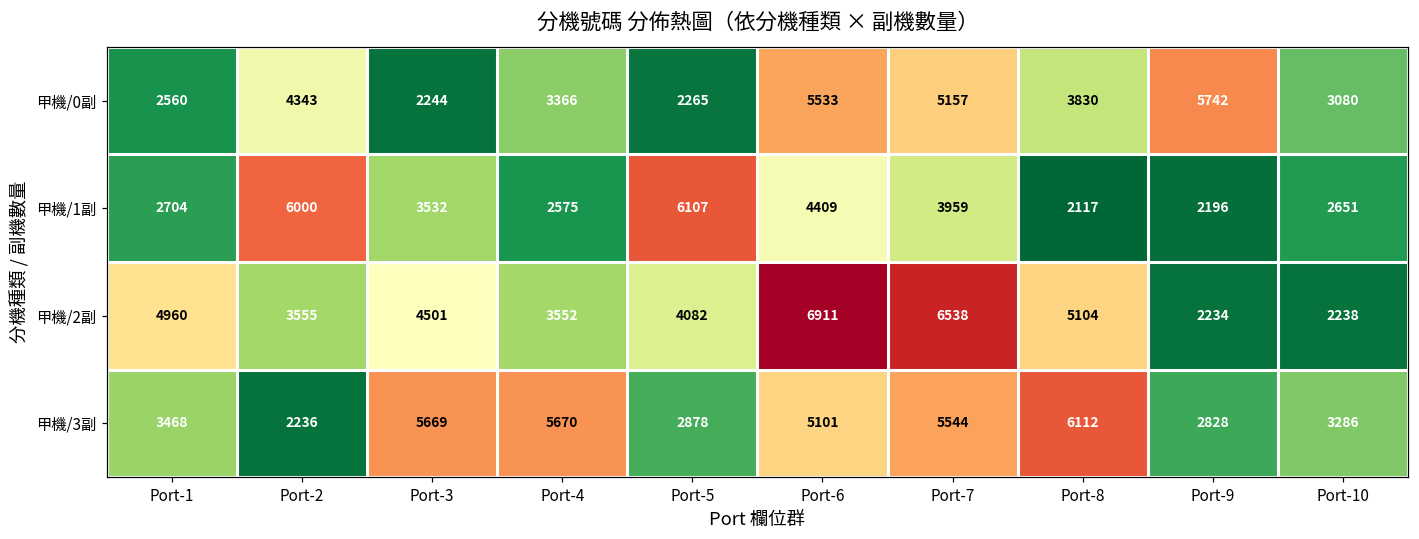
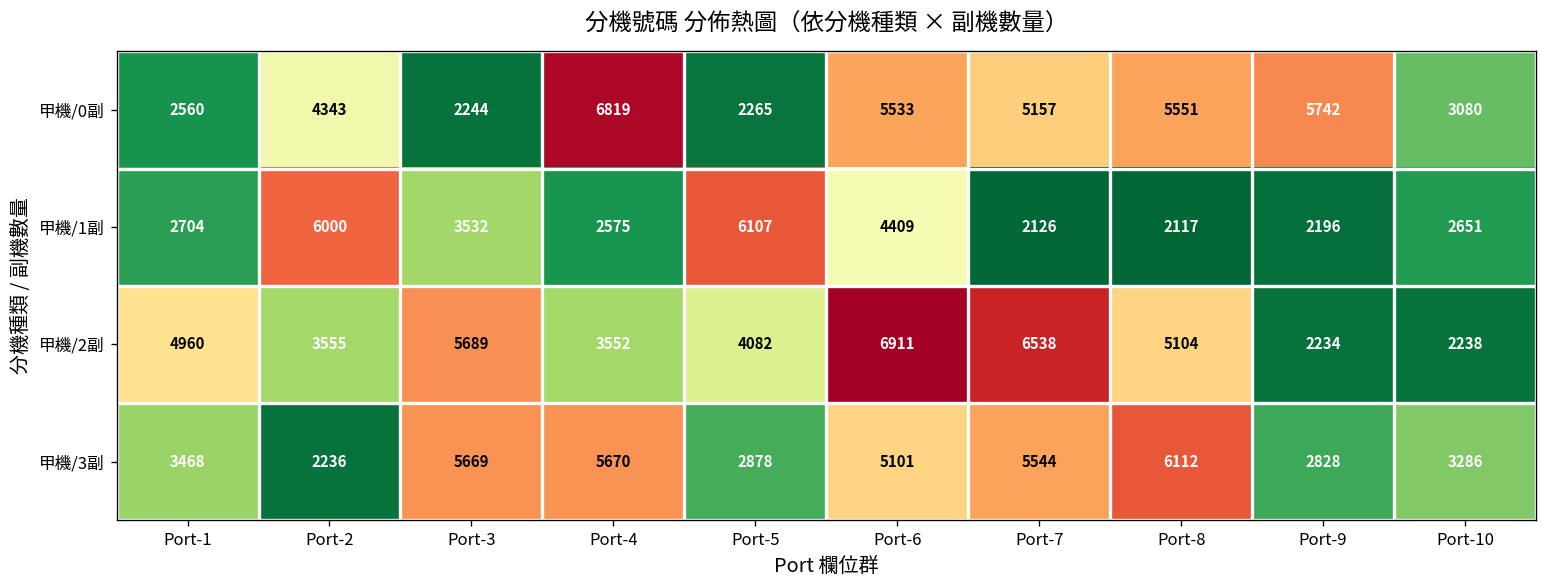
  {
    "甲機/0副": {
      "Port-1": 2560,
      "Port-2": 4343,
      "Port-3": 2244,
-     "Port-4": 3366,
+     "Port-4": 6819,
      "Port-5": 2265,
      "Port-6": 5533,
      "Port-7": 5157,
-     "Port-8": 3830,
+     "Port-8": 5551,
      "Port-9": 5742,
      "Port-10": 3080
    },
    "甲機/1副": {
      "Port-1": 2704,
      "Port-2": 6000,
      "Port-3": 3532,
      "Port-4": 2575,
      "Port-5": 6107,
      "Port-6": 4409,
-     "Port-7": 3959,
+     "Port-7": 2126,
      "Port-8": 2117,
      "Port-9": 2196,
      "Port-10": 2651
    },
    "甲機/2副": {
      "Port-1": 4960,
      "Port-2": 3555,
-     "Port-3": 4501,
+     "Port-3": 5689,
      "Port-4": 3552,
      "Port-5": 4082,
      "Port-6": 6911,
      "Port-7": 6538,
      "Port-8": 5104,
      "Port-9": 2234,
      "Port-10": 2238
    },
    "甲機/3副": {
      "Port-1": 3468,
      "Port-2": 2236,
      "Port-3": 5669,
      "Port-4": 5670,
      "Port-5": 2878,
      "Port-6": 5101,
      "Port-7": 5544,
      "Port-8": 6112,
      "Port-9": 2828,
      "Port-10": 3286
    }
  }
